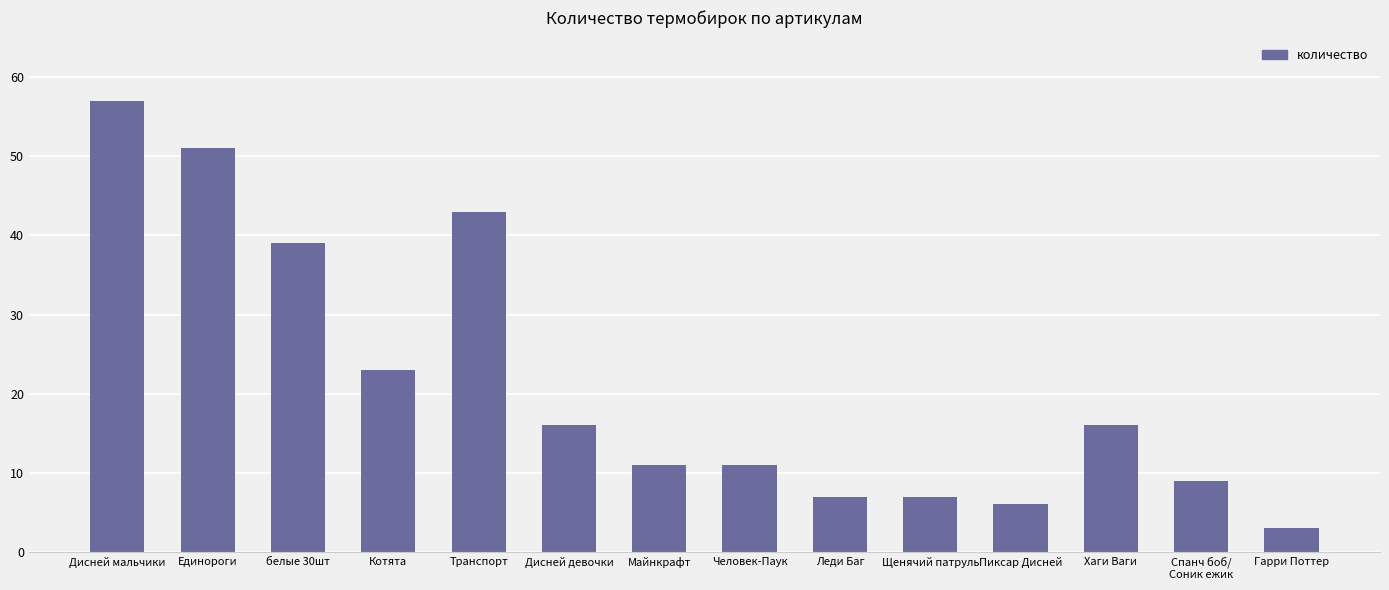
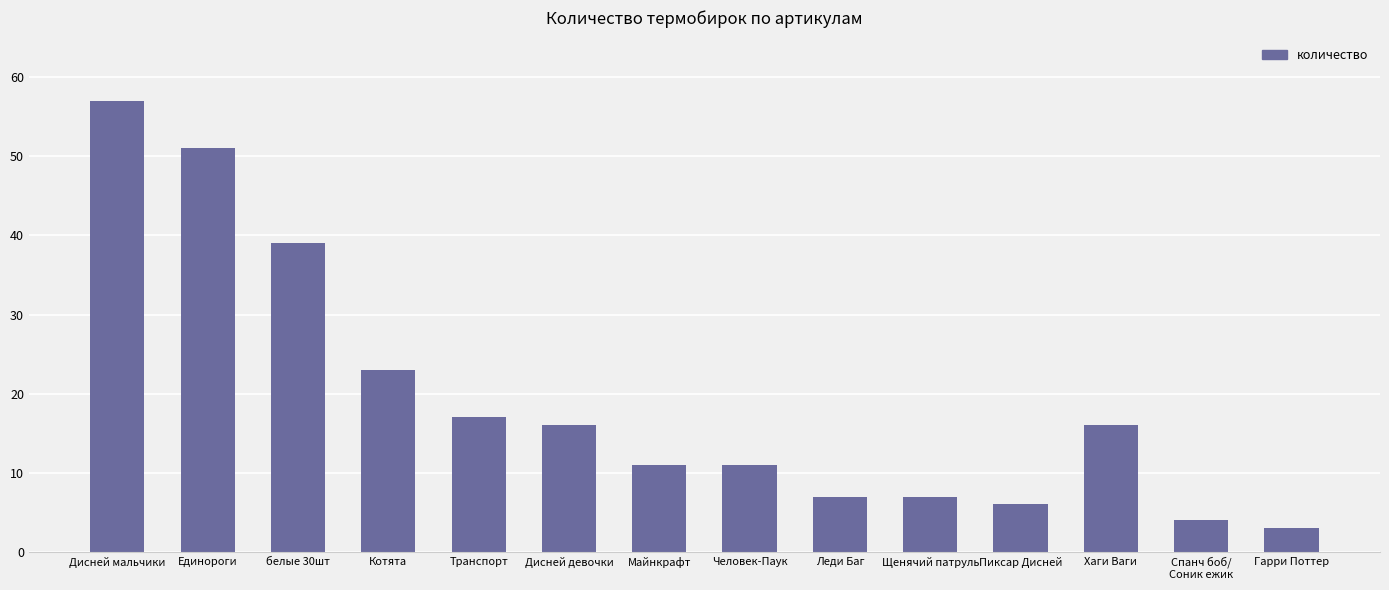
  {
    "Дисней мальчики": 57,
    "Единороги": 51,
    "белые 30шт": 39,
    "Котята": 23,
-   "Транспорт": 43,
+   "Транспорт": 17,
    "Дисней девочки": 16,
    "Майнкрафт": 11,
    "Человек-Паук": 11,
    "Леди Баг": 7,
    "Щенячий патруль": 7,
    "Пиксар Дисней": 6,
    "Хаги Ваги": 16,
-   "Спанч боб/ Соник ежик": 9,
+   "Спанч боб/ Соник ежик": 4,
    "Гарри Поттер": 3
  }
